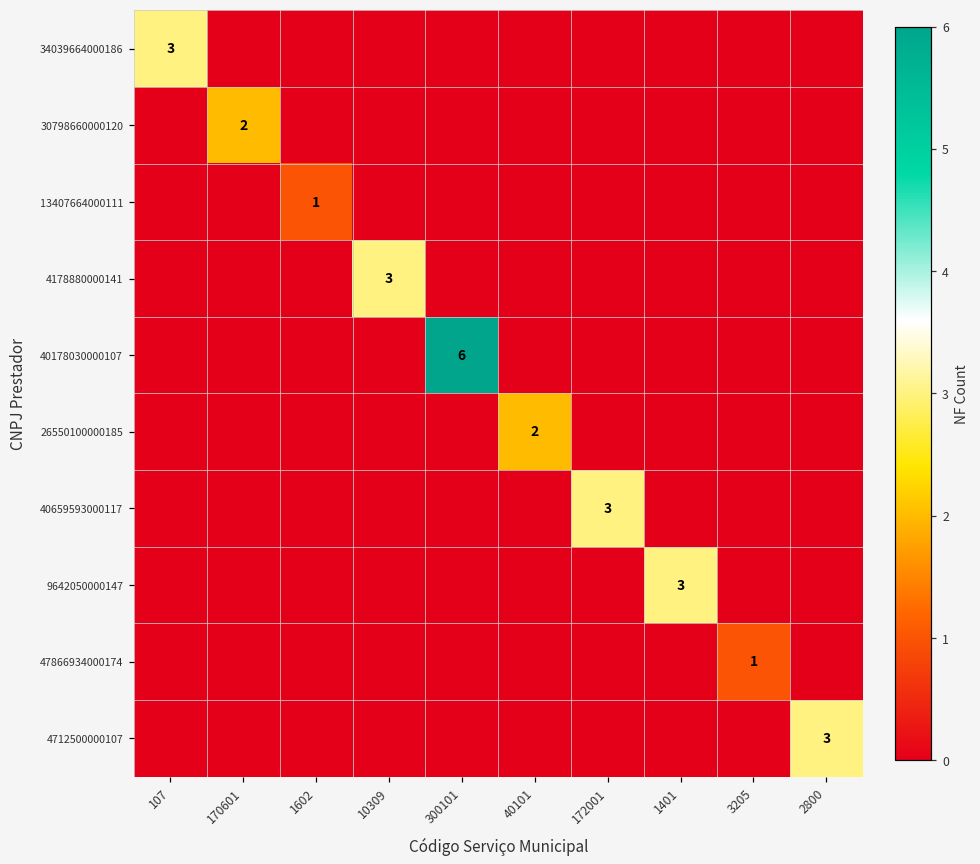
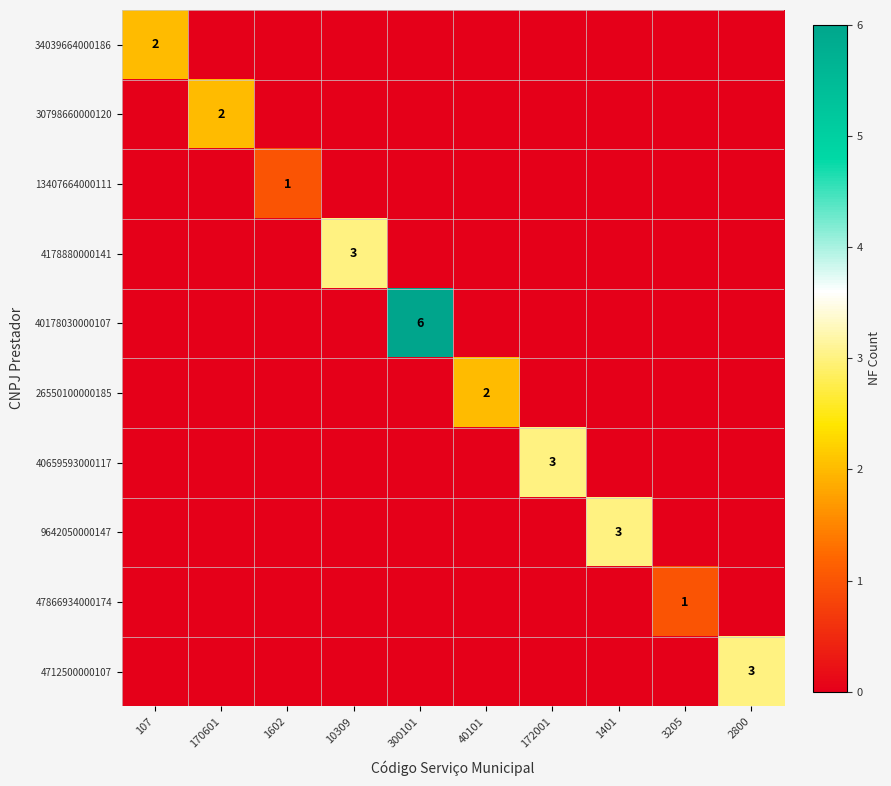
  {
    "34039664000186": {
-     "107": 3
+     "107": 2
    },
    "30798660000120": {
      "170601": 2
    },
    "13407664000111": {
      "1602": 1
    },
    "4178880000141": {
      "10309": 3
    },
    "40178030000107": {
      "300101": 6
    },
    "26550100000185": {
      "40101": 2
    },
    "40659593000117": {
      "172001": 3
    },
    "9642050000147": {
      "1401": 3
    },
    "47866934000174": {
      "3205": 1
    },
    "4712500000107": {
      "2800": 3
    }
  }
